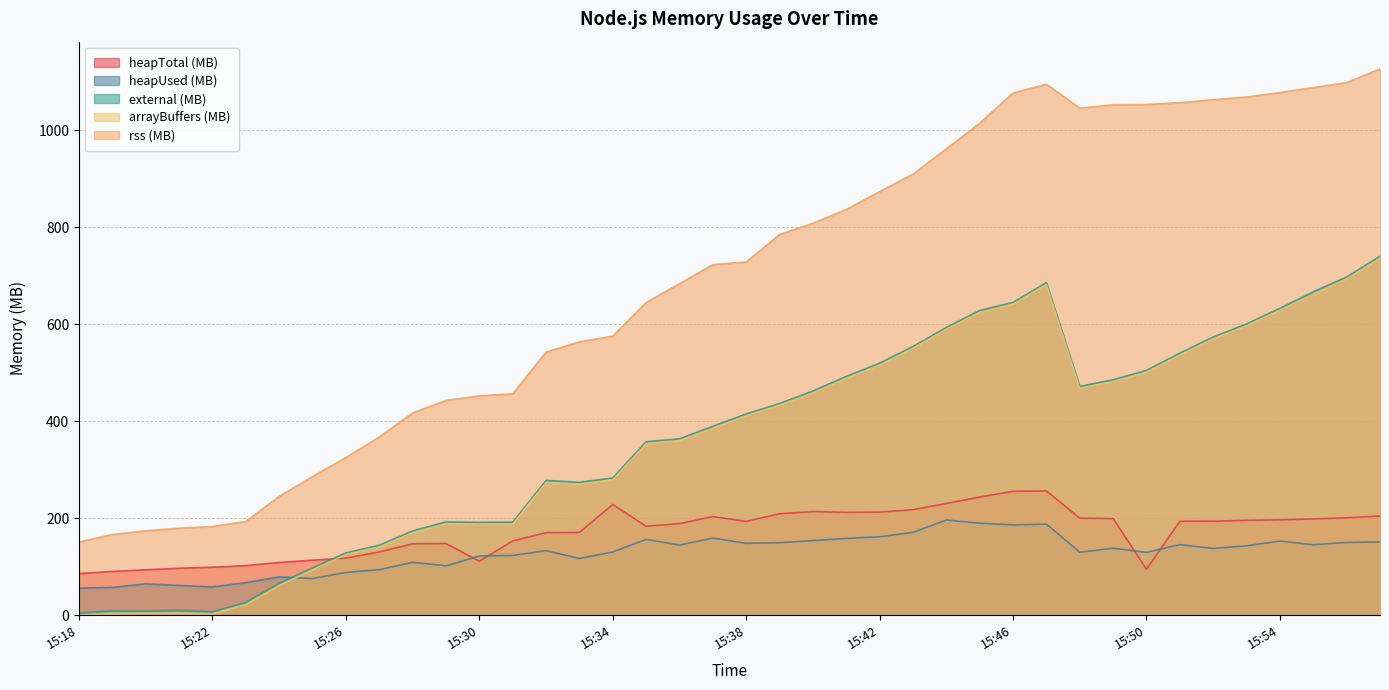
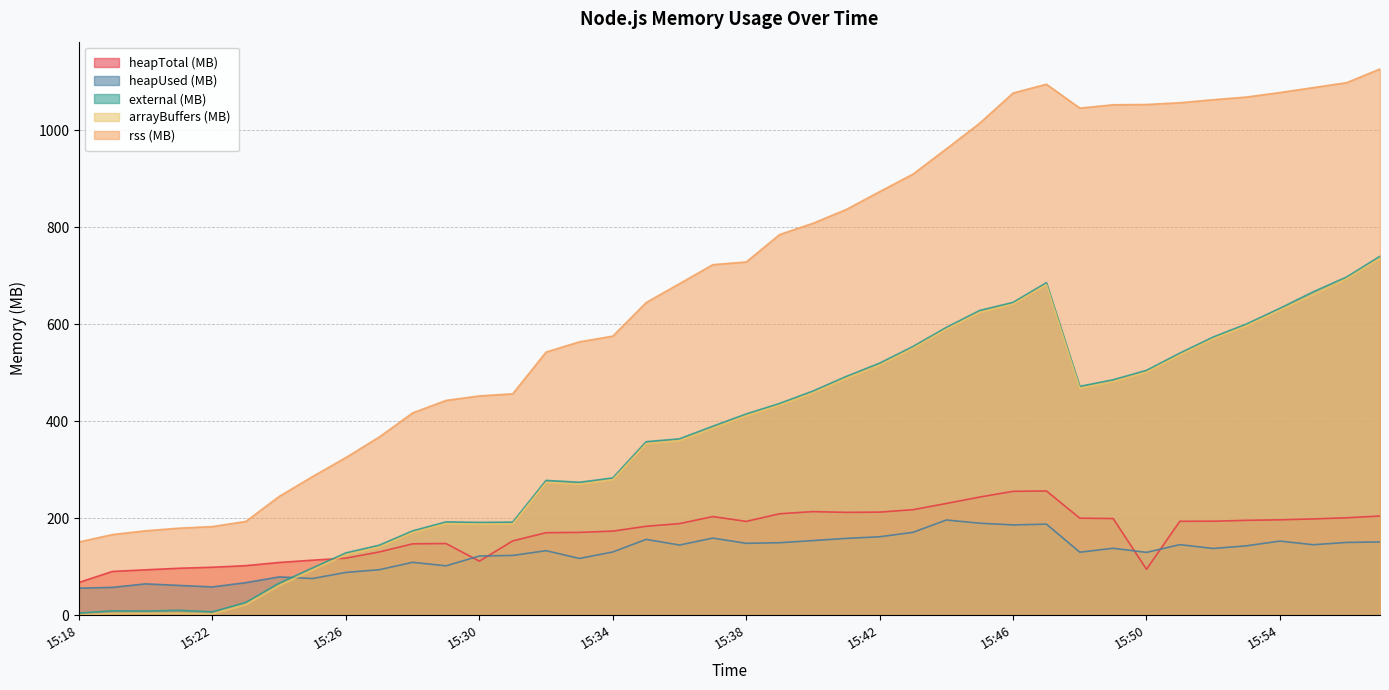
  {
    "heapTotal (MB)": {
-     "15:18": 90,
+     "15:18": 70,
      "15:22": 100,
      "15:26": 120,
      "15:30": 110,
-     "15:34": 230,
+     "15:34": 170,
      "15:38": 190,
      "15:42": 210,
      "15:46": 260,
      "15:50": 90,
      "15:54": 200
    }
  }
